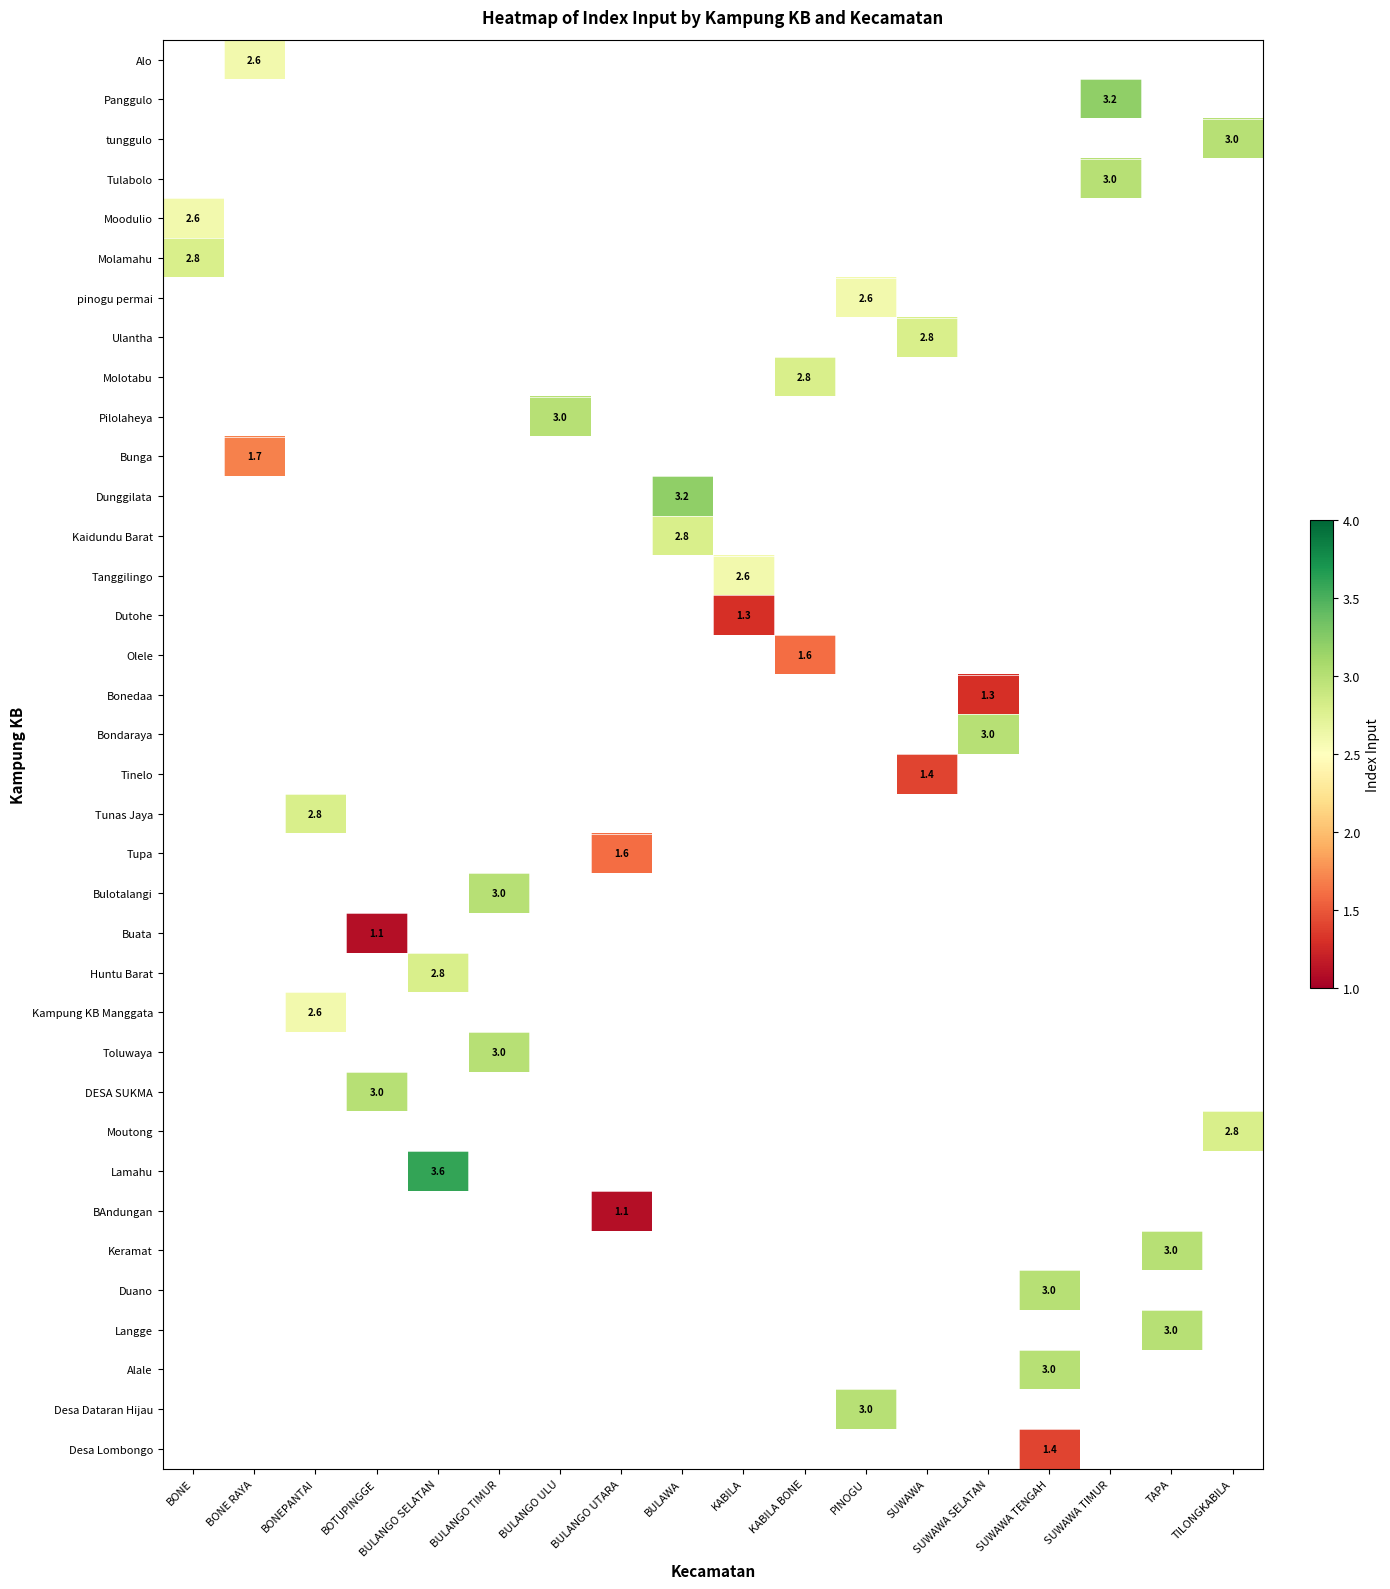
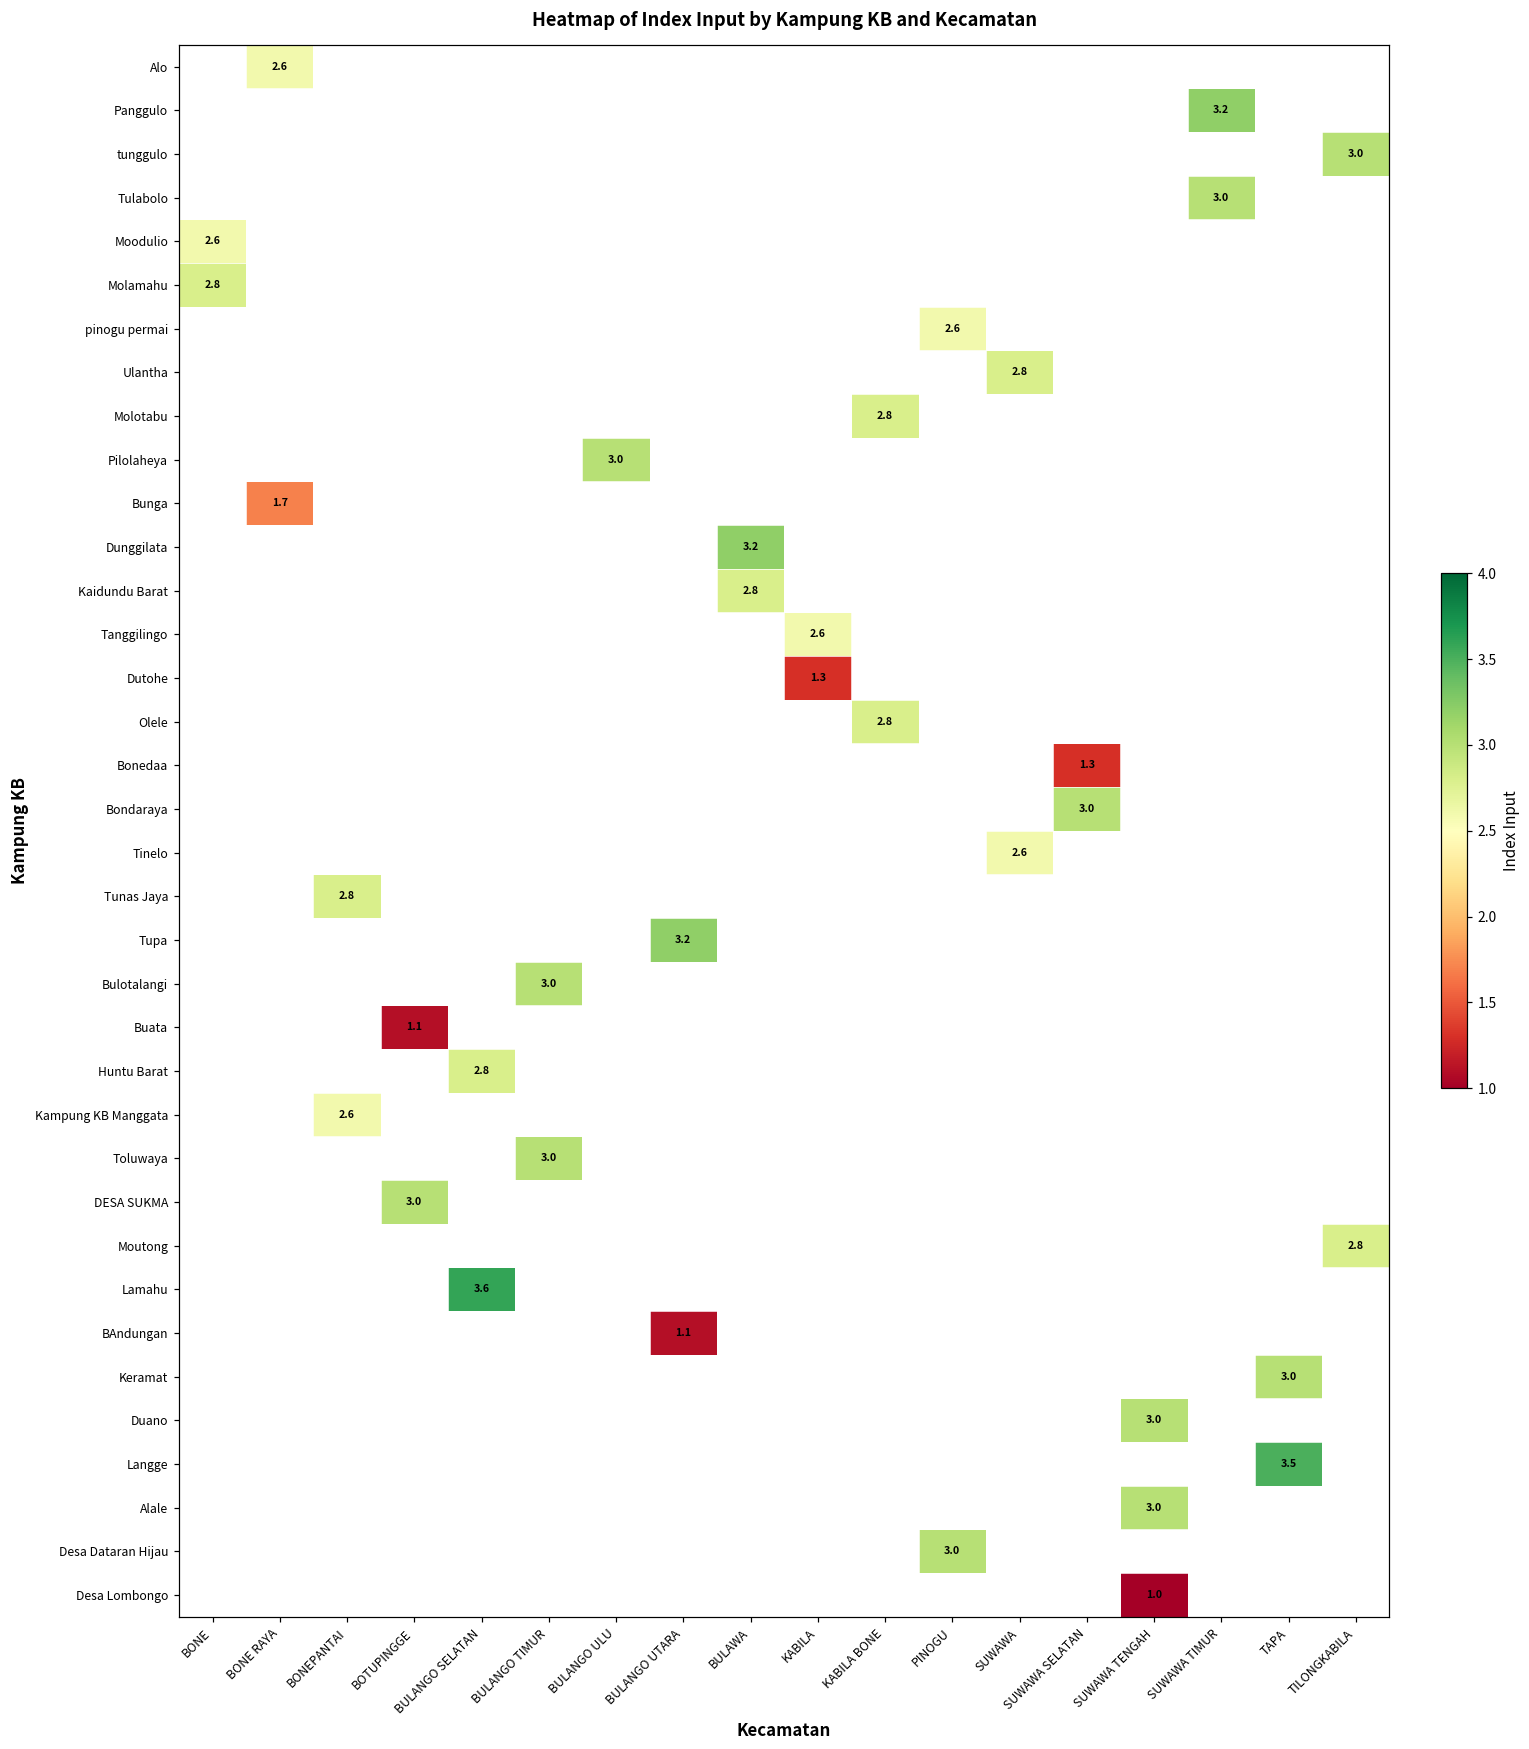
  {
    "Alo": {
      "BONE RAYA": 2.6
    },
    "Panggulo": {
      "SUWAWA TIMUR": 3.2
    },
    "tunggulo": {
      "TILONGKABILA": 3.0
    },
    "Tulabolo": {
      "SUWAWA TIMUR": 3.0
    },
    "Moodulio": {
      "BONE": 2.6
    },
    "Molamahu": {
      "BONE": 2.8
    },
    "pinogu permai": {
      "PINOGU": 2.6
    },
    "Ulantha": {
      "SUWAWA": 2.8
    },
    "Molotabu": {
      "KABILA BONE": 2.8
    },
    "Pilolaheya": {
      "BULANGO ULU": 3.0
    },
    "Bunga": {
      "BONE RAYA": 1.7
    },
    "Dunggilata": {
      "BULAWA": 3.2
    },
    "Kaidundu Barat": {
      "BULAWA": 2.8
    },
    "Tanggilingo": {
      "KABILA": 2.6
    },
    "Dutohe": {
      "KABILA": 1.3
    },
    "Olele": {
-     "KABILA BONE": 1.6
+     "KABILA BONE": 2.8
    },
    "Bonedaa": {
      "SUWAWA SELATAN": 1.3
    },
    "Bondaraya": {
      "SUWAWA SELATAN": 3.0
    },
    "Tinelo": {
-     "SUWAWA": 1.4
+     "SUWAWA": 2.6
    },
    "Tunas Jaya": {
      "BONEPANTAI": 2.8
    },
    "Tupa": {
-     "BULANGO UTARA": 1.6
+     "BULANGO UTARA": 3.2
    },
    "Bulotalangi": {
      "BULANGO TIMUR": 3.0
    },
    "Buata": {
      "BOTUPINGGE": 1.1
    },
    "Huntu Barat": {
      "BULANGO SELATAN": 2.8
    },
    "Kampung KB Manggata": {
      "BONEPANTAI": 2.6
    },
    "Toluwaya": {
      "BULANGO TIMUR": 3.0
    },
    "DESA SUKMA": {
      "BOTUPINGGE": 3.0
    },
    "Moutong": {
      "TILONGKABILA": 2.8
    },
    "Lamahu": {
      "BULANGO SELATAN": 3.6
    },
    "BAndungan": {
      "BULANGO UTARA": 1.1
    },
    "Keramat": {
      "TAPA": 3.0
    },
    "Duano": {
      "SUWAWA TENGAH": 3.0
    },
    "Langge": {
-     "TAPA": 3.0
+     "TAPA": 3.5
    },
    "Alale": {
      "SUWAWA TENGAH": 3.0
    },
    "Desa Dataran Hijau": {
      "PINOGU": 3.0
    },
    "Desa Lombongo": {
-     "SUWAWA TENGAH": 1.4
+     "SUWAWA TENGAH": 1.0
    }
  }
